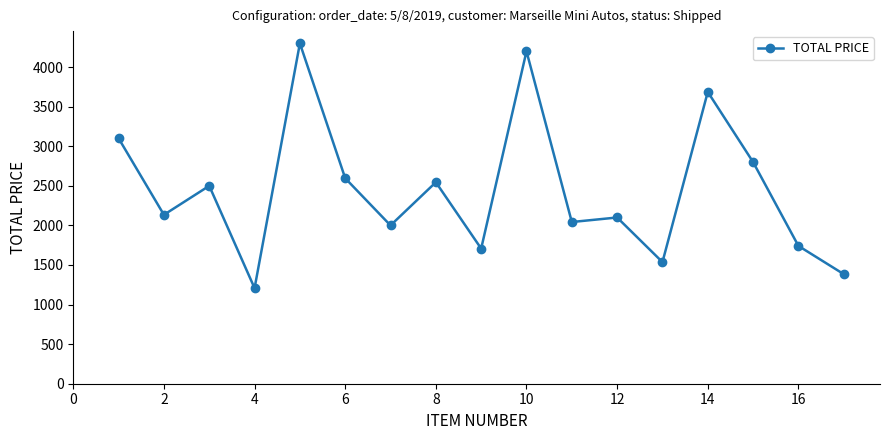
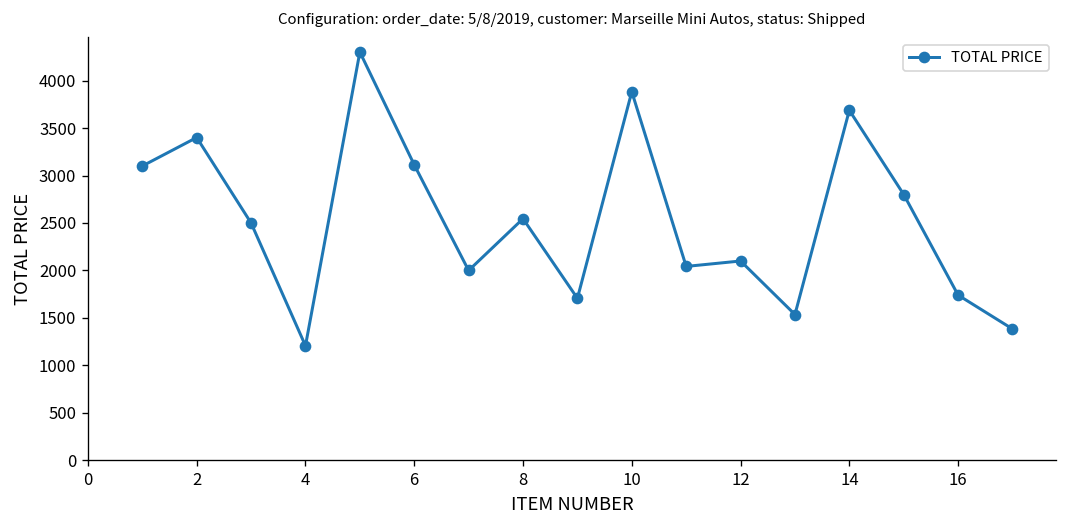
  {
-   "2": 2100,
+   "2": 3400,
    "4": 1200,
-   "6": 2600,
+   "6": 3100,
    "8": 2500,
-   "10": 4200,
+   "10": 3900,
    "12": 2100,
    "14": 3700,
    "16": 1700
  }
